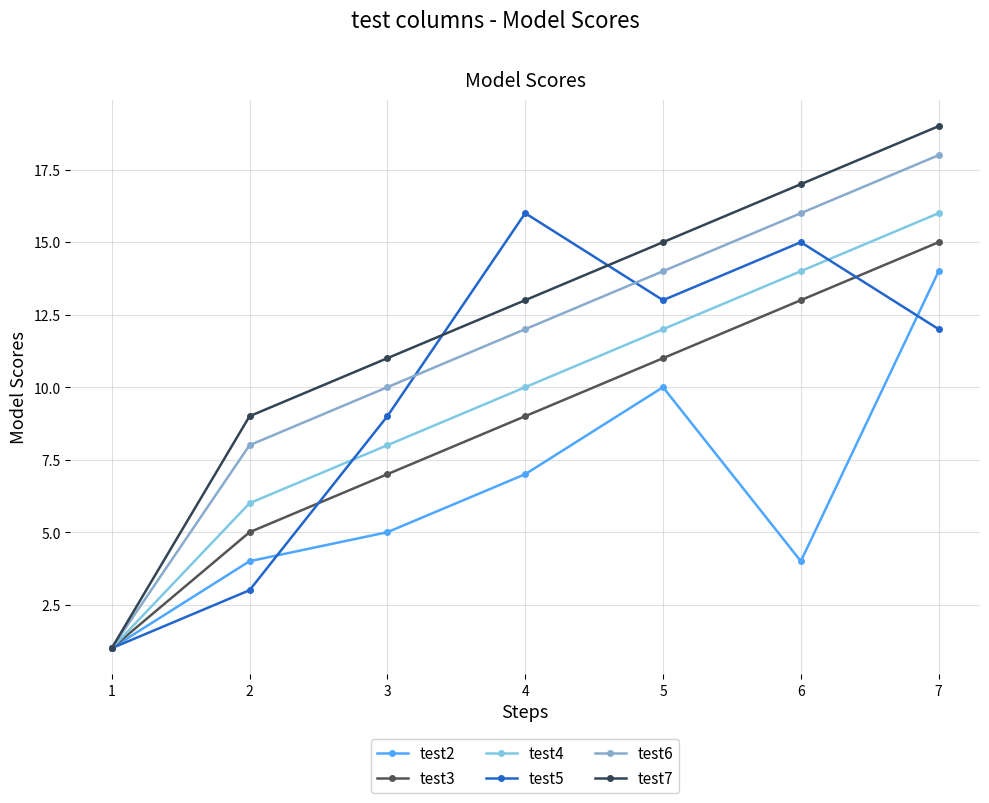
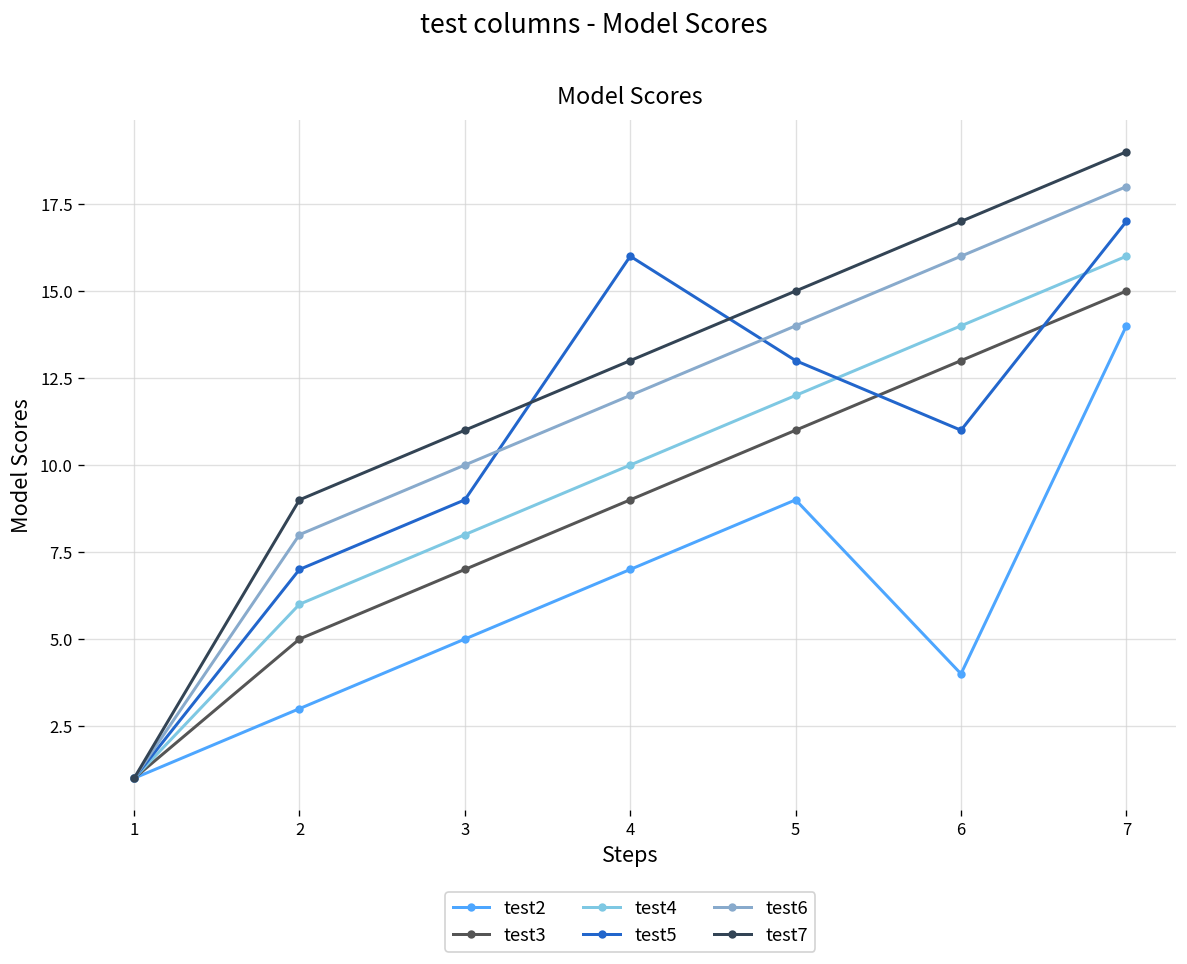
  {
    "test2": {
-     "2": 4,
+     "2": 3,
      "3": 5,
      "4": 7,
-     "5": 10,
+     "5": 9,
      "6": 4,
      "7": 14
    },
    "test5": {
-     "2": 3,
+     "2": 7,
      "3": 9,
      "4": 16,
      "5": 13,
-     "6": 15,
-     "7": 12
+     "6": 11,
+     "7": 17
    }
  }
